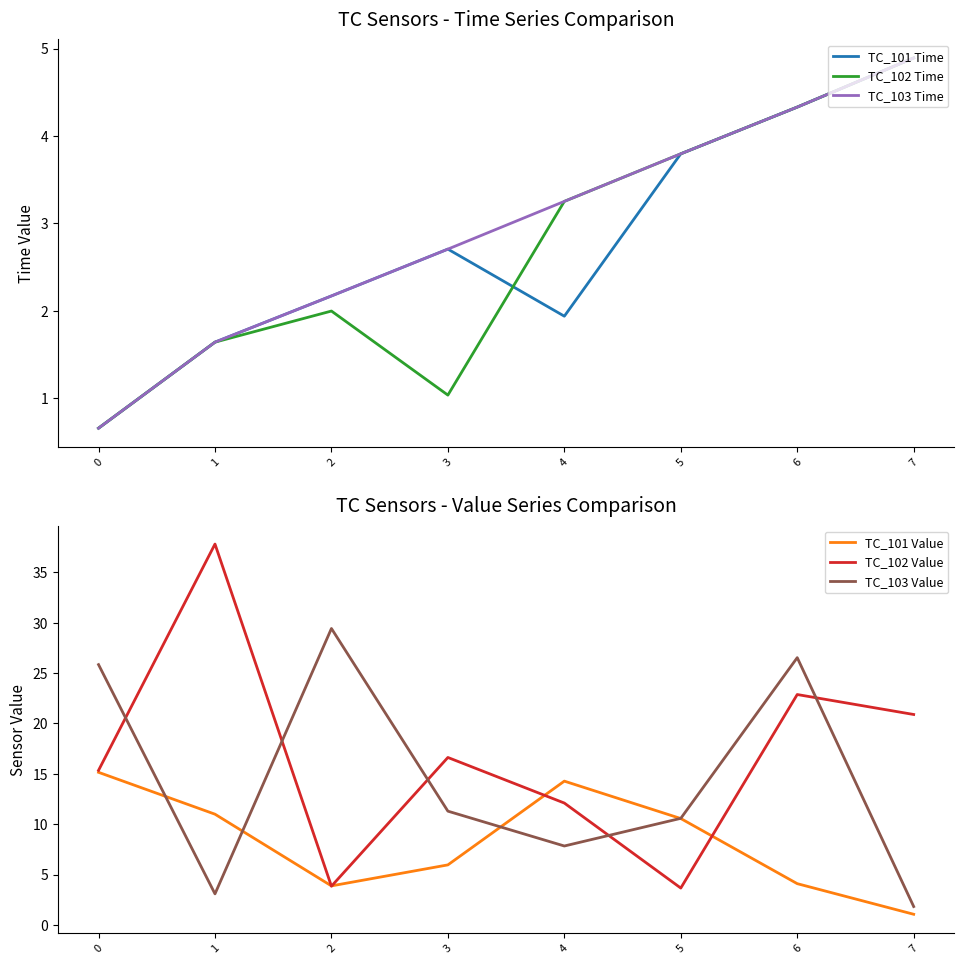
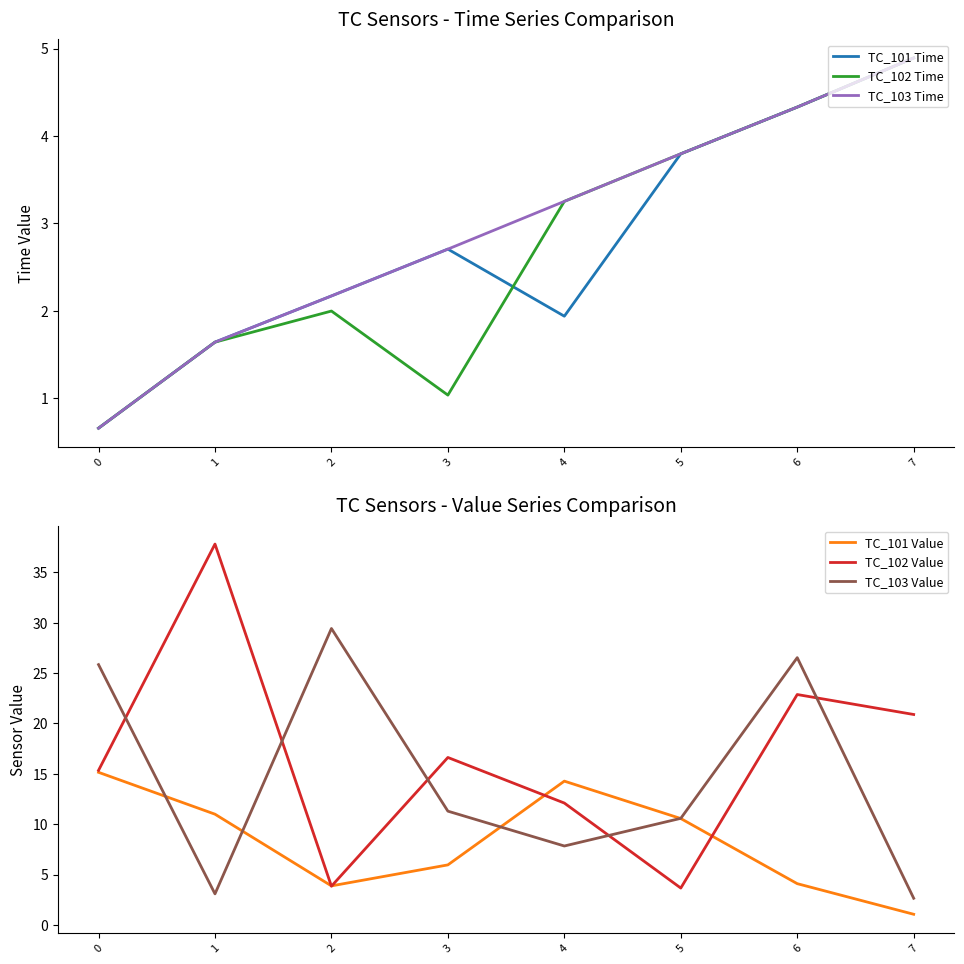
  {
    "TC Sensors - Time Series Comparison": {
      "TC_101 Time": {
        "4": 1.9
      },
      "TC_102 Time": {
        "2": 2.0,
        "3": 1.0
      }
    },
    "TC Sensors - Value Series Comparison": {
      "TC_101 Value": {
        "1": 11.0,
        "3": 6.0,
        "4": 14.3,
        "6": 4.1,
        "7": 1.1
      },
      "TC_102 Value": {
        "1": 37.8,
        "3": 16.6,
        "4": 12.1,
        "5": 3.7,
        "6": 22.9,
        "7": 20.9
      },
      "TC_103 Value": {
        "0": 25.8,
        "1": 3.1,
        "2": 29.4,
        "3": 11.3,
        "4": 7.8,
        "6": 26.5,
-       "7": 1.8
+       "7": 2.6
      }
    }
  }
